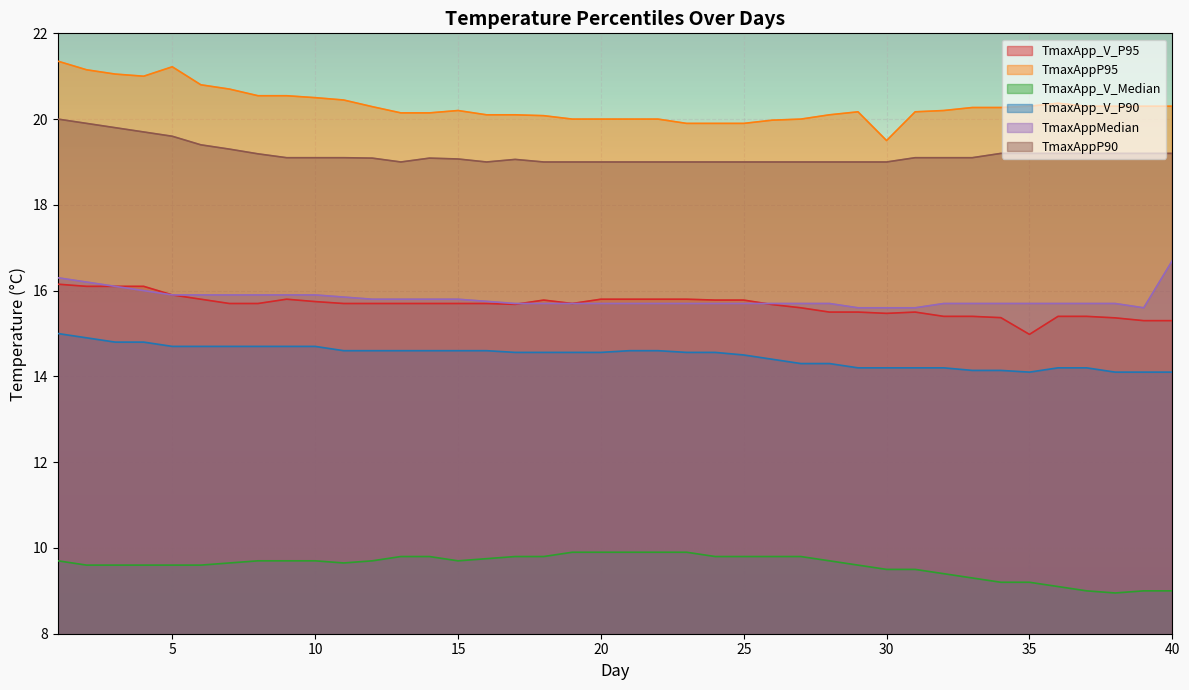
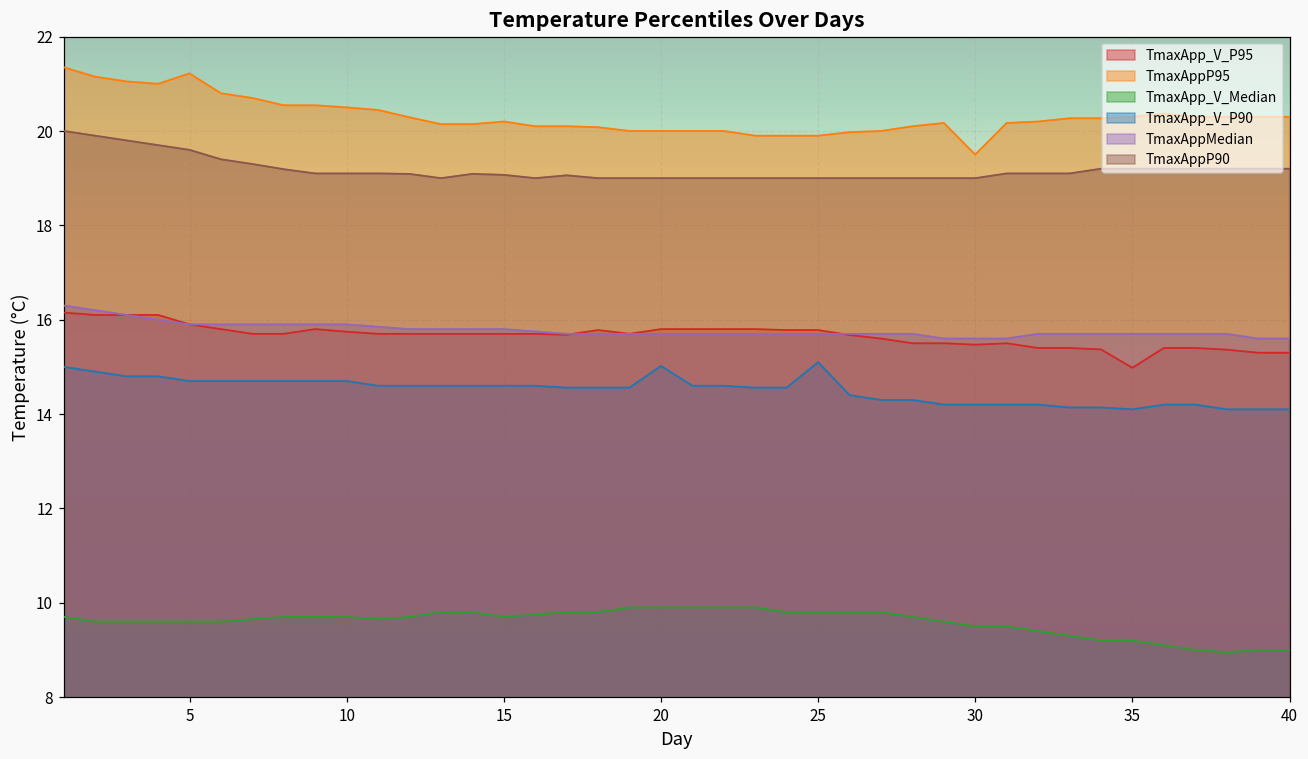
  {
    "TmaxApp_V_P95": {
      "10": 15.7,
      "15": 15.7,
      "20": 15.8,
      "25": 15.8,
      "30": 15.5,
      "35": 15.0,
      "40": 15.3
    },
    "TmaxAppP95": {
      "5": 21.2,
      "10": 20.5,
      "15": 20.2,
      "20": 20.0,
      "25": 19.9,
      "30": 19.5,
      "40": 20.3
    },
    "TmaxApp_V_Median": {
      "5": 9.6,
      "10": 9.7,
      "15": 9.7,
      "20": 9.9,
      "25": 9.8,
      "30": 9.5,
      "35": 9.2,
      "40": 9.0
    },
    "TmaxApp_V_P90": {
      "5": 14.7,
      "10": 14.7,
      "15": 14.6,
-     "20": 14.6,
-     "25": 14.5,
+     "20": 15.0,
+     "25": 15.1,
      "30": 14.2,
      "35": 14.1,
      "40": 14.1
    },
    "TmaxAppMedian": {
      "10": 15.9,
      "15": 15.8,
      "20": 15.7,
      "25": 15.7,
      "30": 15.6,
      "35": 15.7,
-     "40": 16.7
+     "40": 15.6
    },
    "TmaxAppP90": {
      "5": 19.6,
      "10": 19.1,
      "15": 19.1,
      "20": 19.0,
      "25": 19.0,
      "30": 19.0,
      "40": 19.2
    }
  }
